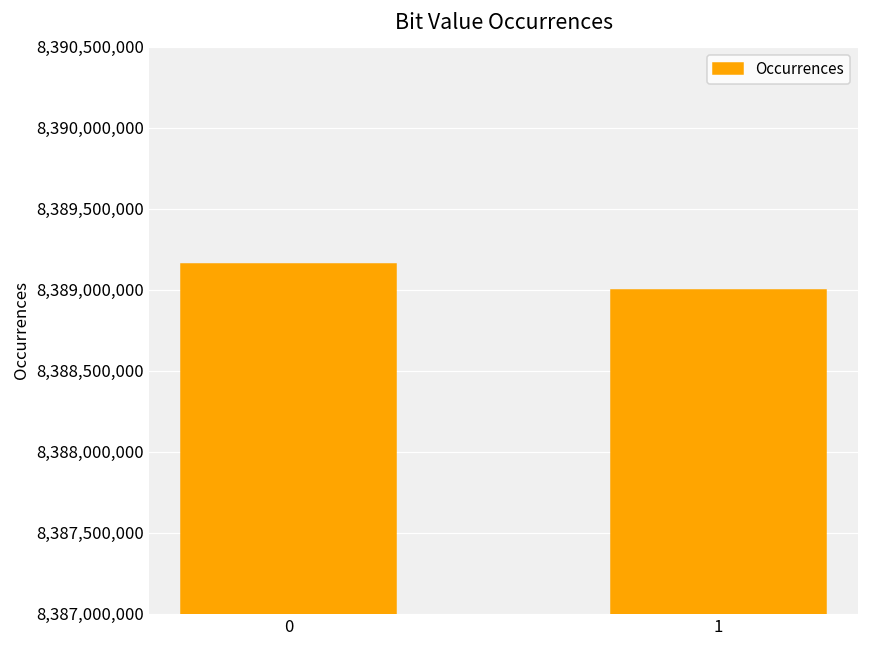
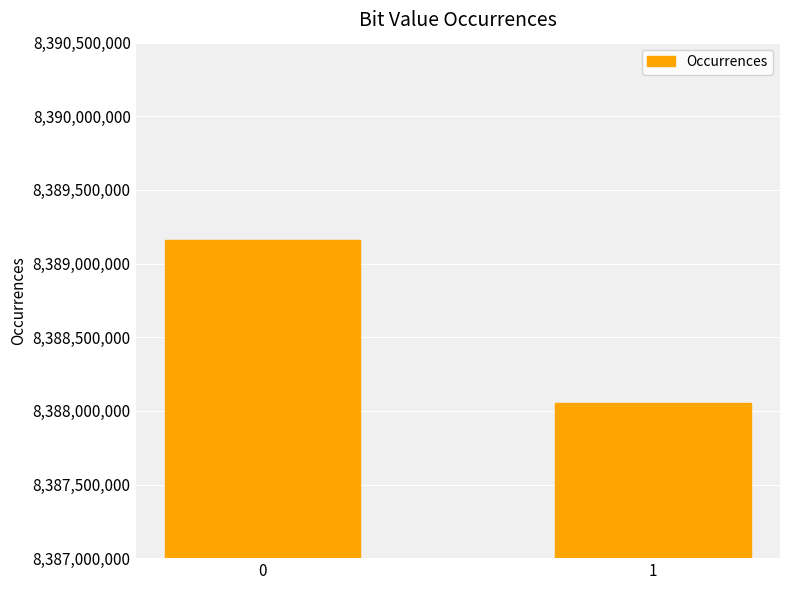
  {
    "0": "8,389,160,000",
-   "1": "8,389,000,000"
+   "1": "8,388,050,000"
  }
